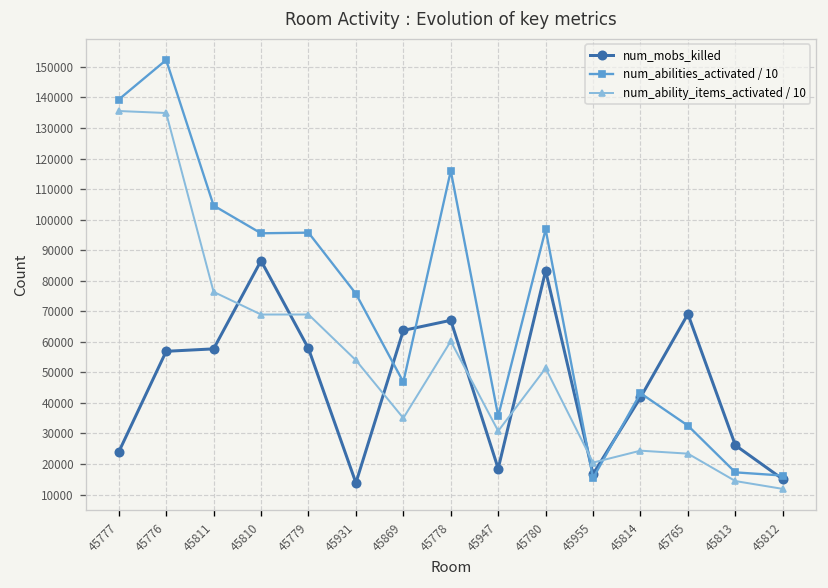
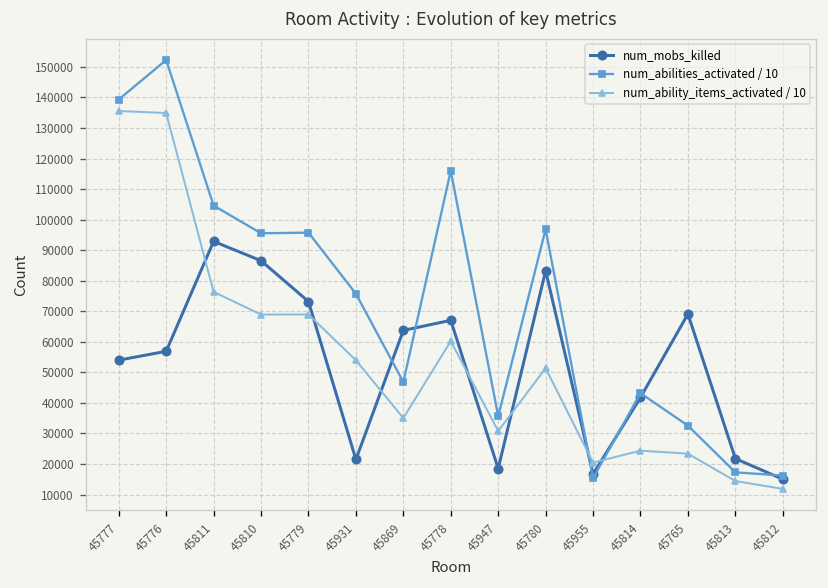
  {
    "num_mobs_killed": {
-     "45777": 24000,
+     "45777": 54000,
      "45776": 57000,
-     "45811": 58000,
+     "45811": 93000,
      "45810": 87000,
-     "45779": 58000,
-     "45931": 14000,
+     "45779": 73000,
+     "45931": 21000,
      "45869": 64000,
      "45778": 67000,
      "45947": 19000,
      "45780": 83000,
      "45955": 17000,
      "45814": 42000,
      "45765": 69000,
-     "45813": 26000,
+     "45813": 22000,
      "45812": 15000
    }
  }
